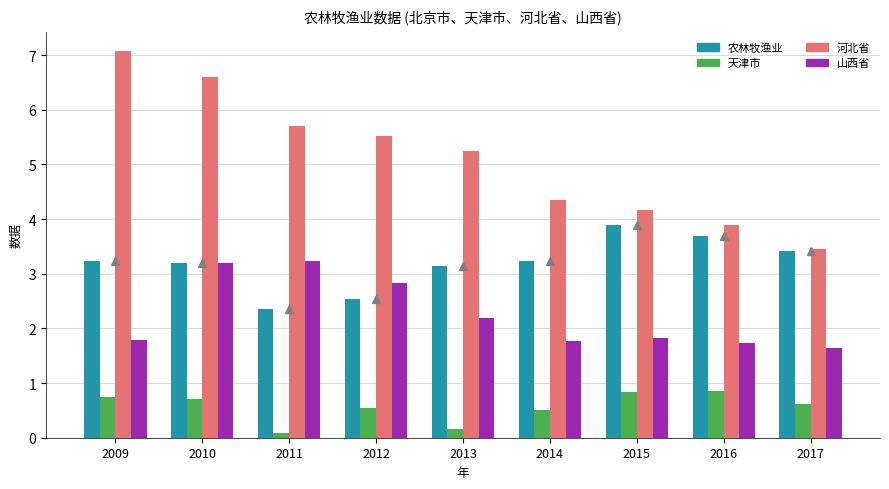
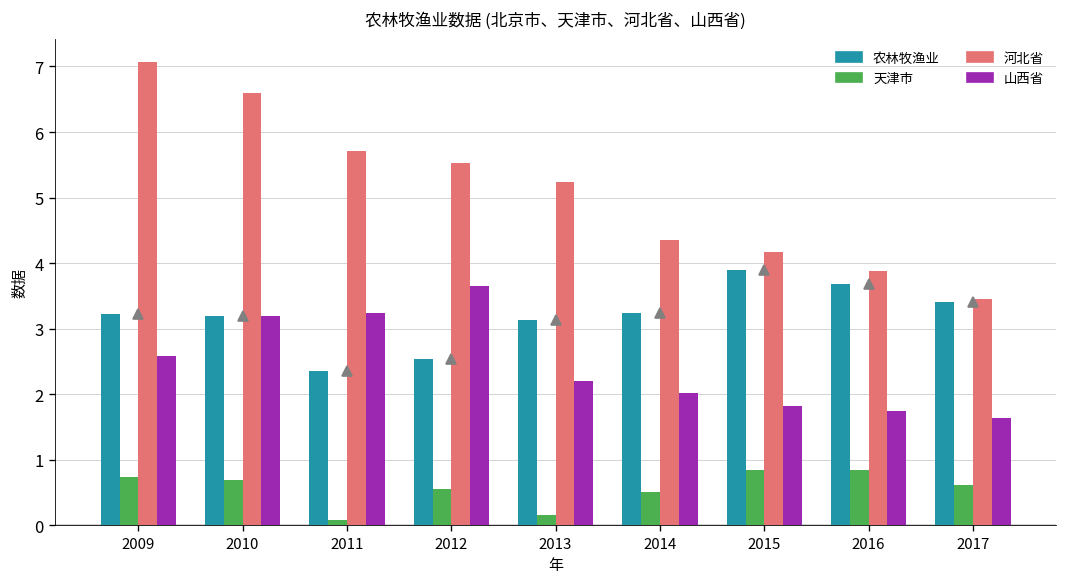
  {
    "农林牧渔业": {
      "2009": 3.2,
      "2010": 3.2,
      "2011": 2.4,
      "2012": 2.5,
      "2013": 3.1,
      "2014": 3.2,
      "2015": 3.9,
      "2016": 3.7,
      "2017": 3.4
    },
    "天津市": {
      "2009": 0.7,
      "2010": 0.7,
      "2011": 0.1,
      "2012": 0.5,
      "2013": 0.2,
      "2014": 0.5,
      "2015": 0.8,
      "2016": 0.8,
      "2017": 0.6
    },
    "河北省": {
      "2009": 7.1,
      "2010": 6.6,
      "2011": 5.7,
      "2012": 5.5,
      "2013": 5.2,
      "2014": 4.4,
      "2015": 4.2,
      "2016": 3.9,
      "2017": 3.5
    },
    "山西省": {
-     "2009": 1.8,
+     "2009": 2.6,
      "2010": 3.2,
      "2011": 3.2,
-     "2012": 2.8,
+     "2012": 3.7,
      "2013": 2.2,
-     "2014": 1.8,
+     "2014": 2.0,
      "2015": 1.8,
      "2016": 1.7,
      "2017": 1.6
    }
  }
